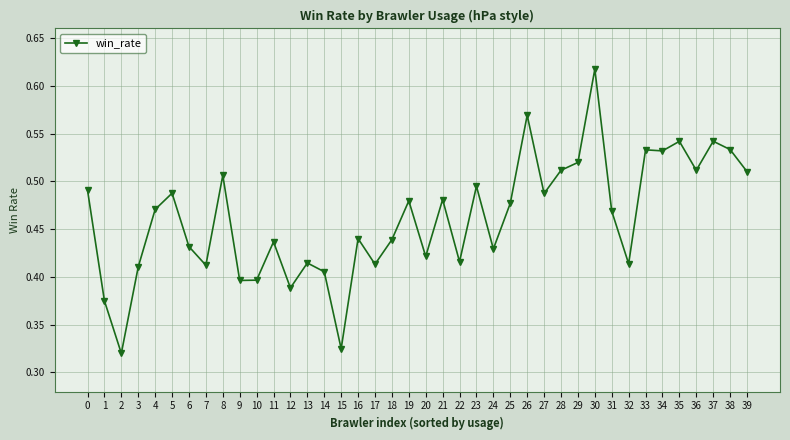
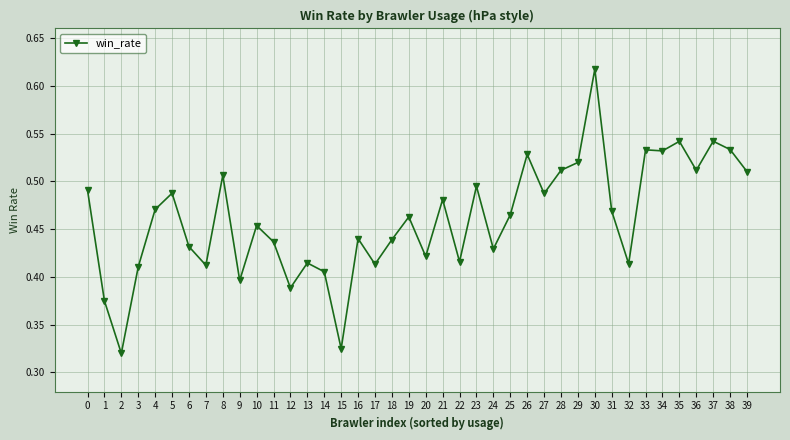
  {
    "0": 0.49,
    "1": 0.38,
    "2": 0.32,
    "3": 0.41,
    "4": 0.47,
    "5": 0.49,
    "6": 0.43,
    "7": 0.41,
    "8": 0.51,
    "9": 0.40,
-   "10": 0.40,
+   "10": 0.45,
    "11": 0.44,
    "12": 0.39,
    "13": 0.41,
    "14": 0.41,
    "15": 0.32,
    "16": 0.44,
    "17": 0.41,
    "18": 0.44,
-   "19": 0.48,
+   "19": 0.46,
    "20": 0.42,
    "21": 0.48,
    "22": 0.42,
    "23": 0.49,
    "24": 0.43,
-   "25": 0.48,
-   "26": 0.57,
+   "25": 0.47,
+   "26": 0.53,
    "27": 0.49,
    "28": 0.51,
    "29": 0.52,
    "30": 0.62,
    "31": 0.47,
    "32": 0.41,
    "33": 0.53,
    "34": 0.53,
    "35": 0.54,
    "36": 0.51,
    "37": 0.54,
    "38": 0.53,
    "39": 0.51
  }
